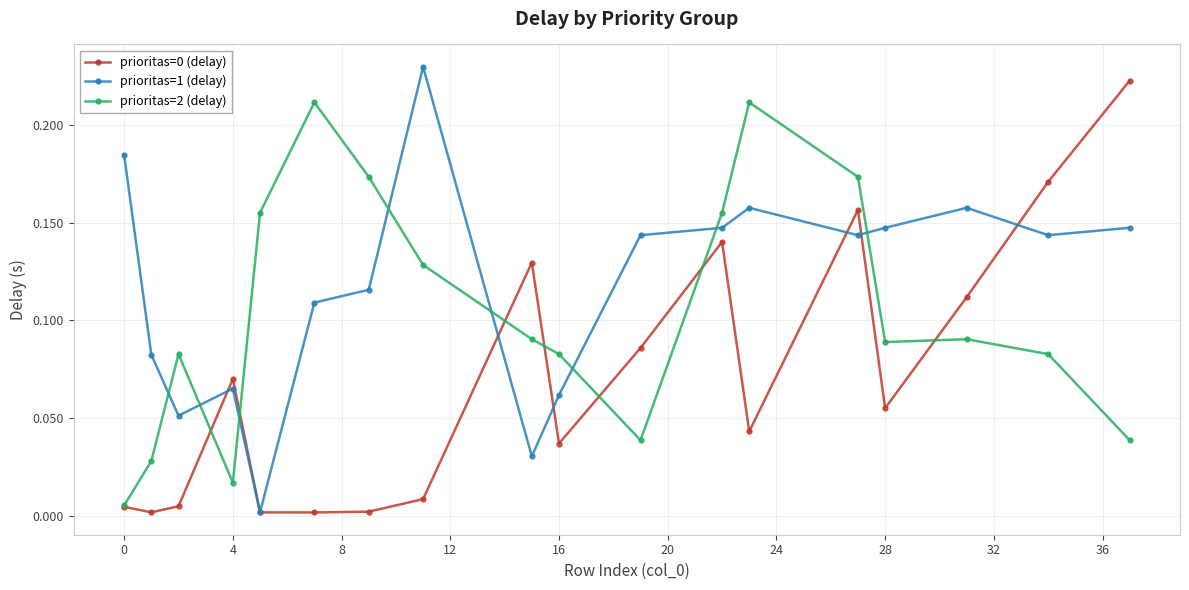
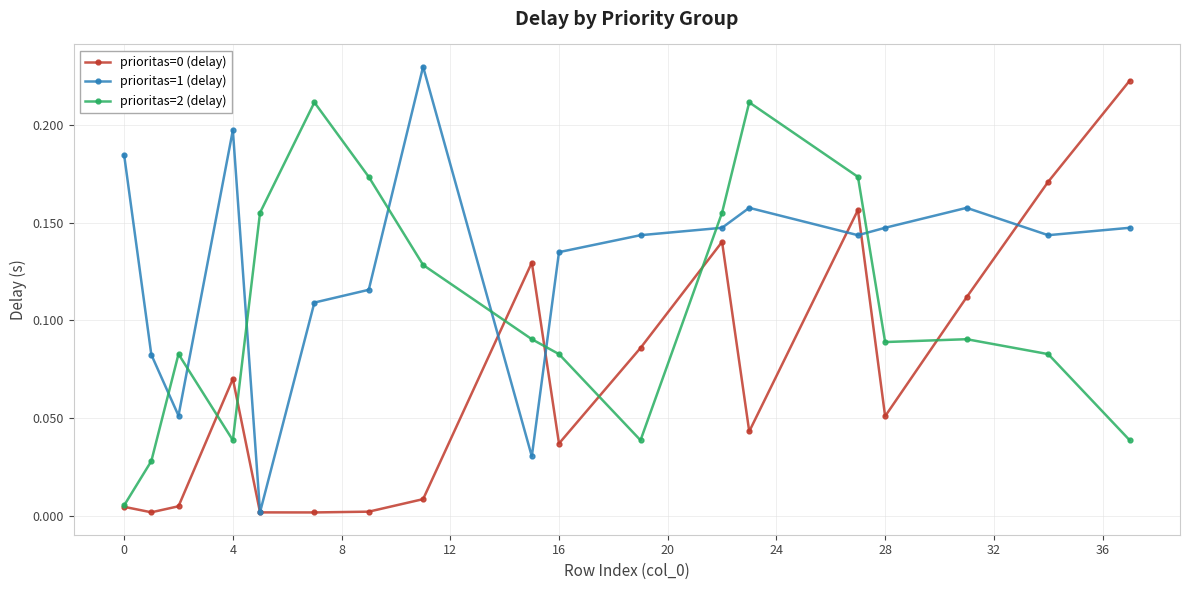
  {
    "prioritas=0 (delay)": {
      "4": 0.070,
      "16": 0.037,
-     "28": 0.055
+     "28": 0.051
    },
    "prioritas=1 (delay)": {
      "0": 0.185,
-     "4": 0.065,
-     "16": 0.062,
+     "4": 0.198,
+     "16": 0.135,
      "28": 0.147
    },
    "prioritas=2 (delay)": {
-     "4": 0.017,
+     "4": 0.039,
      "16": 0.083,
      "28": 0.089
    }
  }
